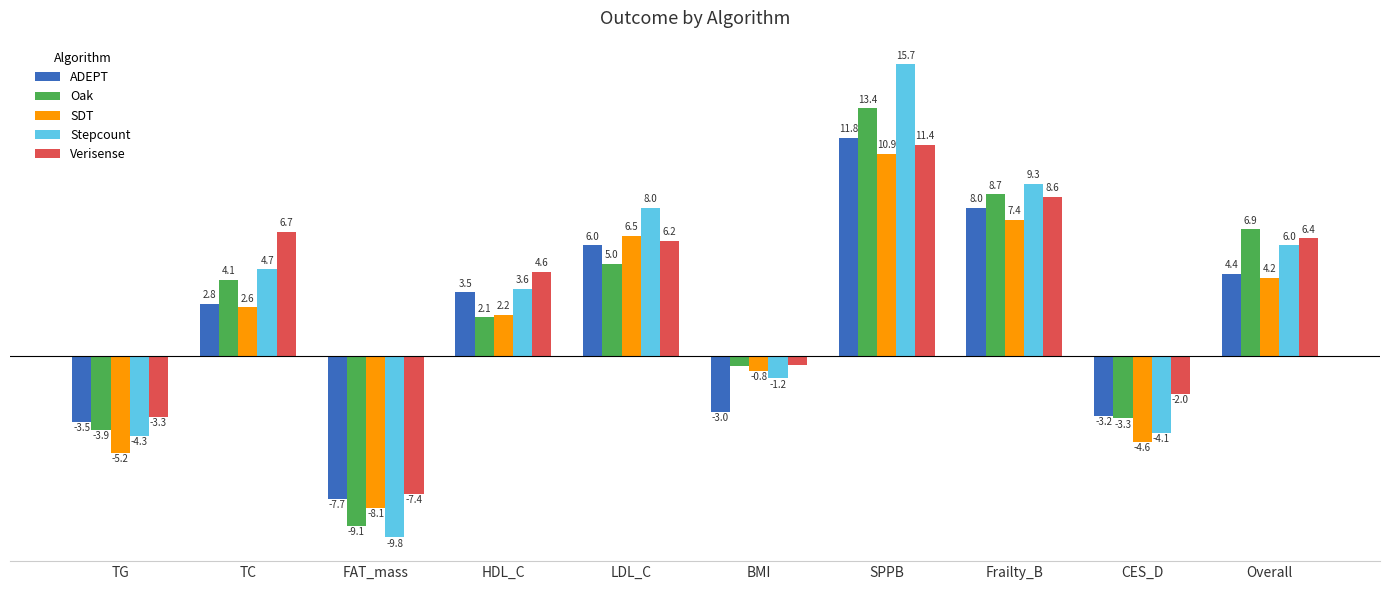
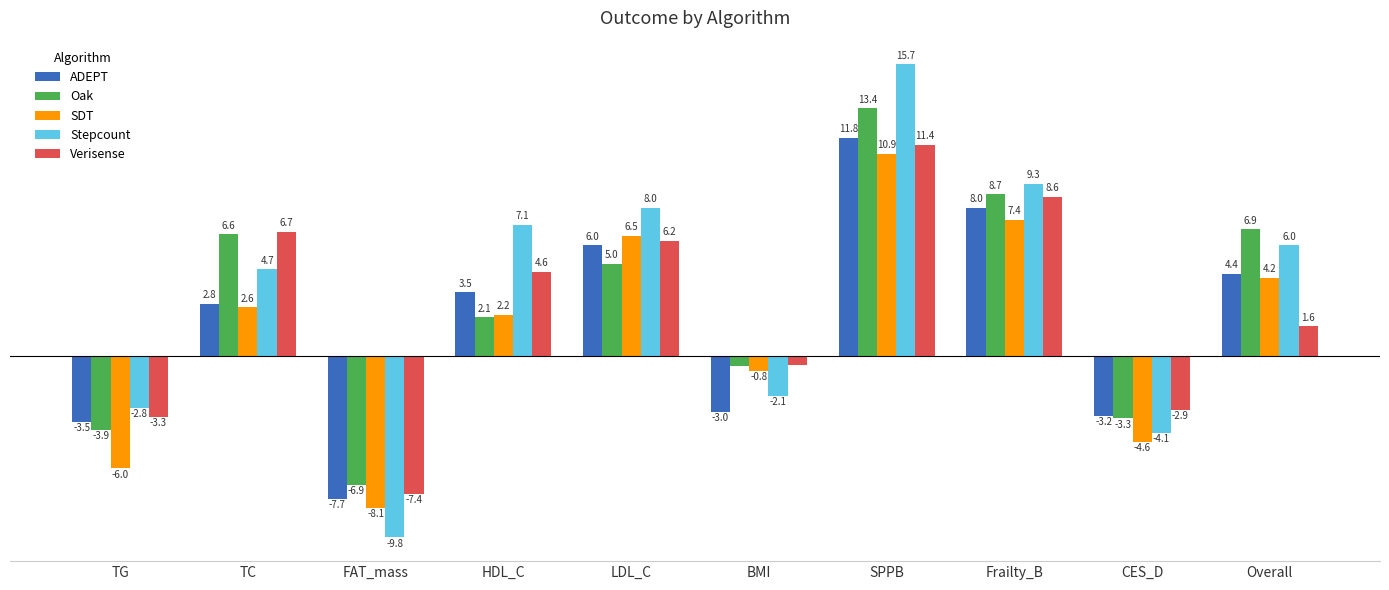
  {
    "ADEPT": {
      "TG": -3.5,
      "TC": 2.8,
      "FAT_mass": -7.7,
      "HDL_C": 3.5,
      "LDL_C": 6.0,
      "BMI": -3.0,
      "SPPB": 11.8,
      "Frailty_B": 8.0,
      "CES_D": -3.2,
      "Overall": 4.4
    },
    "Oak": {
      "TG": -3.9,
-     "TC": 4.1,
-     "FAT_mass": -9.1,
+     "TC": 6.6,
+     "FAT_mass": -6.9,
      "HDL_C": 2.1,
      "LDL_C": 5.0,
      "SPPB": 13.4,
      "Frailty_B": 8.7,
      "CES_D": -3.3,
      "Overall": 6.9
    },
    "SDT": {
-     "TG": -5.2,
+     "TG": -6.0,
      "TC": 2.6,
      "FAT_mass": -8.1,
      "HDL_C": 2.2,
      "LDL_C": 6.5,
      "BMI": -0.8,
      "SPPB": 10.9,
      "Frailty_B": 7.4,
      "CES_D": -4.6,
      "Overall": 4.2
    },
    "Stepcount": {
-     "TG": -4.3,
+     "TG": -2.8,
      "TC": 4.7,
      "FAT_mass": -9.8,
-     "HDL_C": 3.6,
+     "HDL_C": 7.1,
      "LDL_C": 8.0,
-     "BMI": -1.2,
+     "BMI": -2.1,
      "SPPB": 15.7,
      "Frailty_B": 9.3,
      "CES_D": -4.1,
      "Overall": 6.0
    },
    "Verisense": {
      "TG": -3.3,
      "TC": 6.7,
      "FAT_mass": -7.4,
      "HDL_C": 4.6,
      "LDL_C": 6.2,
      "SPPB": 11.4,
      "Frailty_B": 8.6,
-     "CES_D": -2.0,
-     "Overall": 6.4
+     "CES_D": -2.9,
+     "Overall": 1.6
    }
  }
